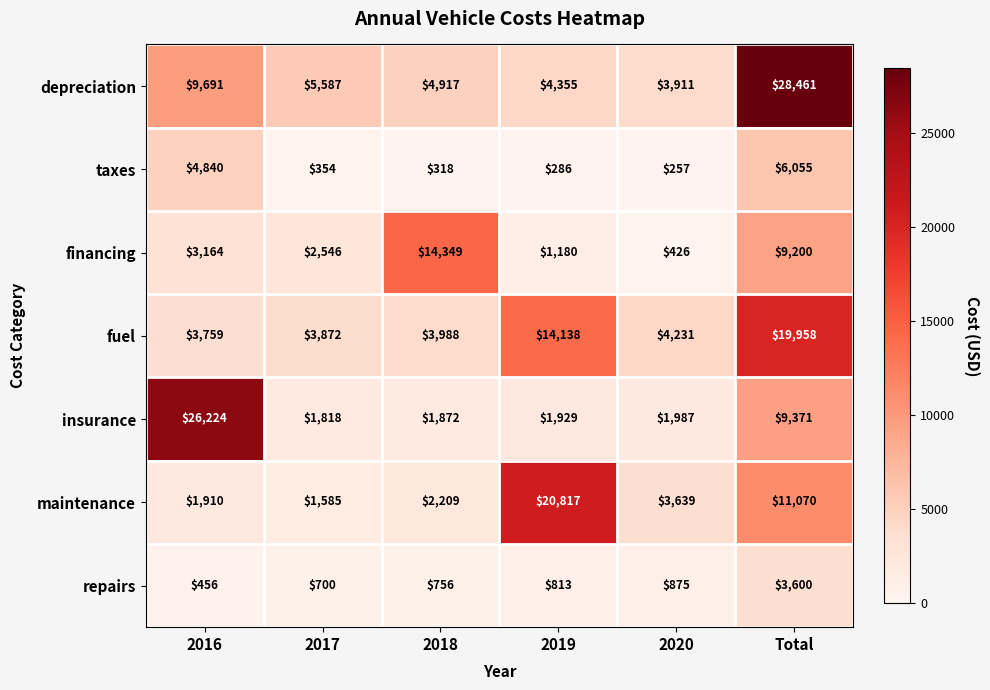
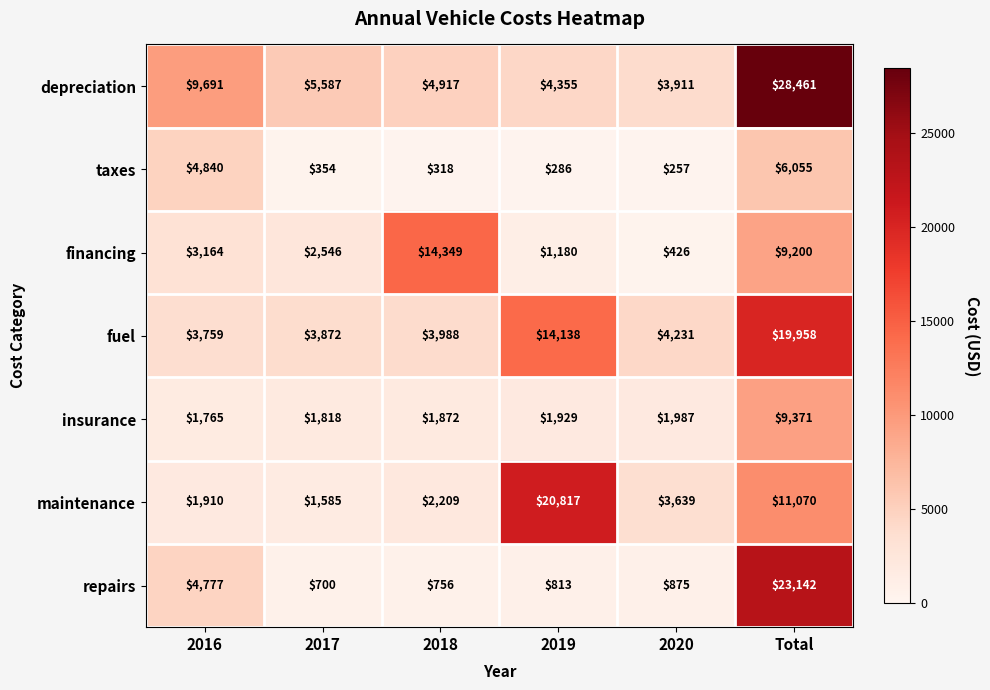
  {
    "depreciation": {
      "2016": "$9,691",
      "2017": "$5,587",
      "2018": "$4,917",
      "2019": "$4,355",
      "2020": "$3,911",
      "Total": "$28,461"
    },
    "taxes": {
      "2016": "$4,840",
      "2017": "$354",
      "2018": "$318",
      "2019": "$286",
      "2020": "$257",
      "Total": "$6,055"
    },
    "financing": {
      "2016": "$3,164",
      "2017": "$2,546",
      "2018": "$14,349",
      "2019": "$1,180",
      "2020": "$426",
      "Total": "$9,200"
    },
    "fuel": {
      "2016": "$3,759",
      "2017": "$3,872",
      "2018": "$3,988",
      "2019": "$14,138",
      "2020": "$4,231",
      "Total": "$19,958"
    },
    "insurance": {
-     "2016": "$26,224",
+     "2016": "$1,765",
      "2017": "$1,818",
      "2018": "$1,872",
      "2019": "$1,929",
      "2020": "$1,987",
      "Total": "$9,371"
    },
    "maintenance": {
      "2016": "$1,910",
      "2017": "$1,585",
      "2018": "$2,209",
      "2019": "$20,817",
      "2020": "$3,639",
      "Total": "$11,070"
    },
    "repairs": {
-     "2016": "$456",
+     "2016": "$4,777",
      "2017": "$700",
      "2018": "$756",
      "2019": "$813",
      "2020": "$875",
-     "Total": "$3,600"
+     "Total": "$23,142"
    }
  }
